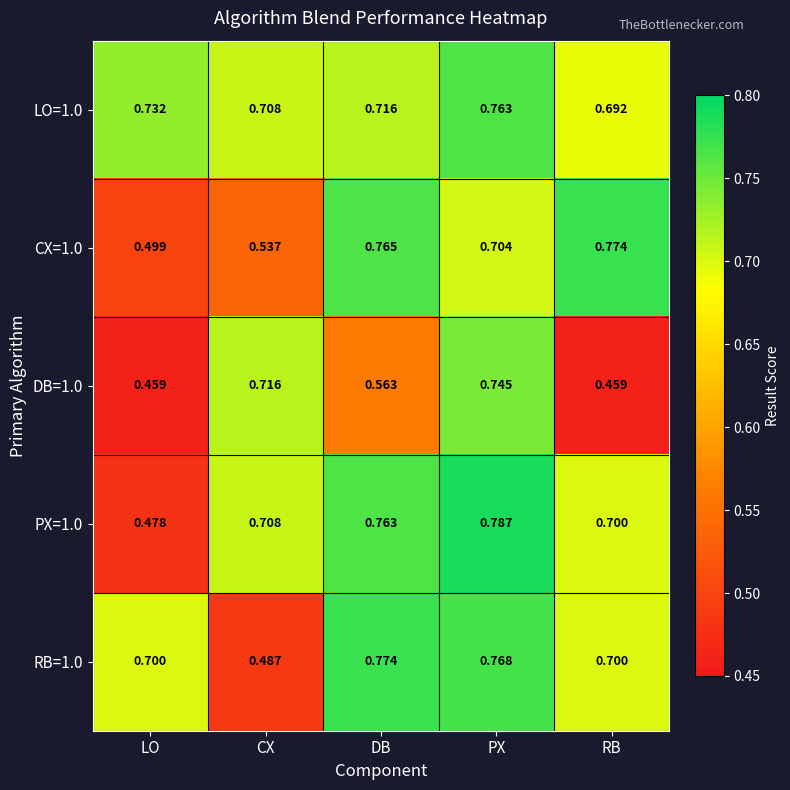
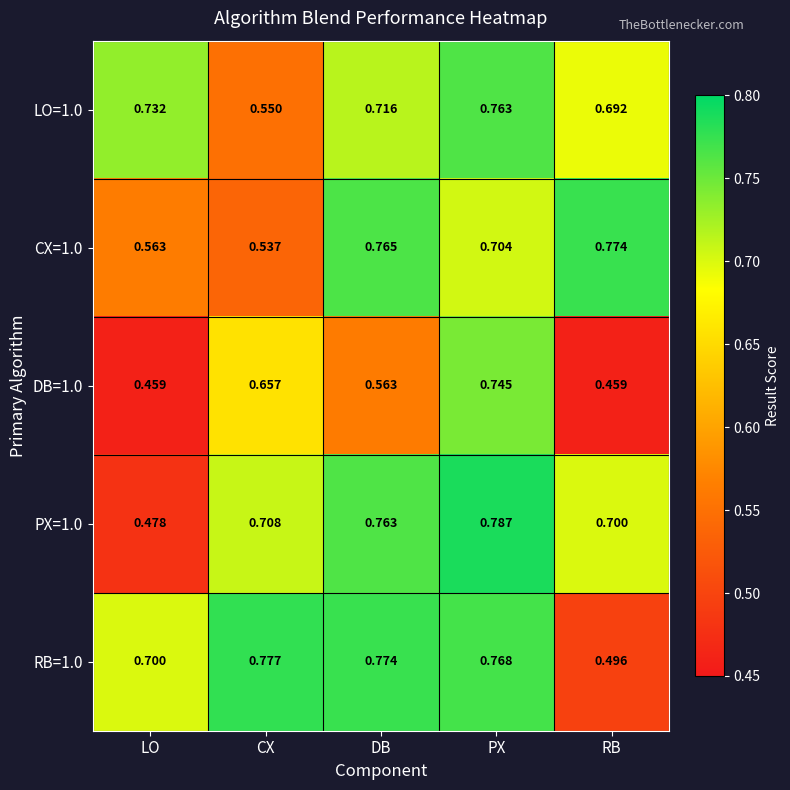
  {
    "LO=1.0": {
      "LO": 0.732,
-     "CX": 0.708,
+     "CX": 0.550,
      "DB": 0.716,
      "PX": 0.763,
      "RB": 0.692
    },
    "CX=1.0": {
-     "LO": 0.499,
+     "LO": 0.563,
      "CX": 0.537,
      "DB": 0.765,
      "PX": 0.704,
      "RB": 0.774
    },
    "DB=1.0": {
      "LO": 0.459,
-     "CX": 0.716,
+     "CX": 0.657,
      "DB": 0.563,
      "PX": 0.745,
      "RB": 0.459
    },
    "PX=1.0": {
      "LO": 0.478,
      "CX": 0.708,
      "DB": 0.763,
      "PX": 0.787,
      "RB": 0.700
    },
    "RB=1.0": {
      "LO": 0.700,
-     "CX": 0.487,
+     "CX": 0.777,
      "DB": 0.774,
      "PX": 0.768,
-     "RB": 0.700
+     "RB": 0.496
    }
  }
